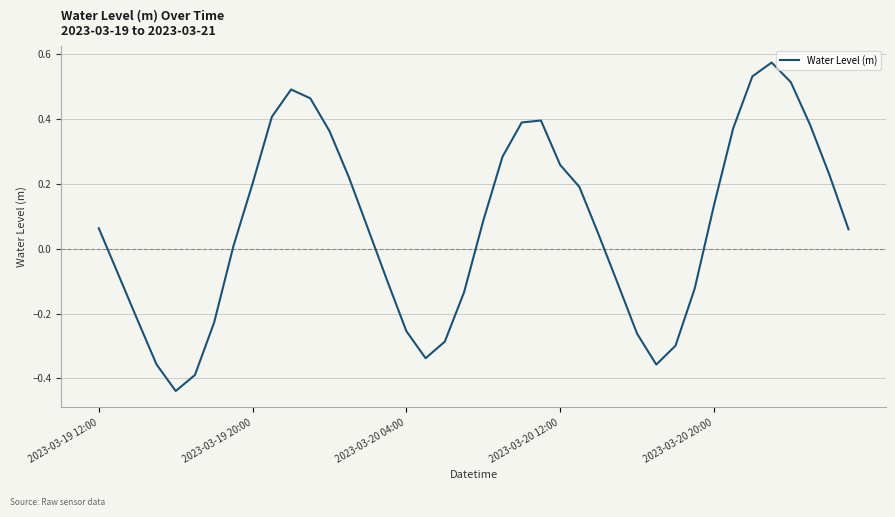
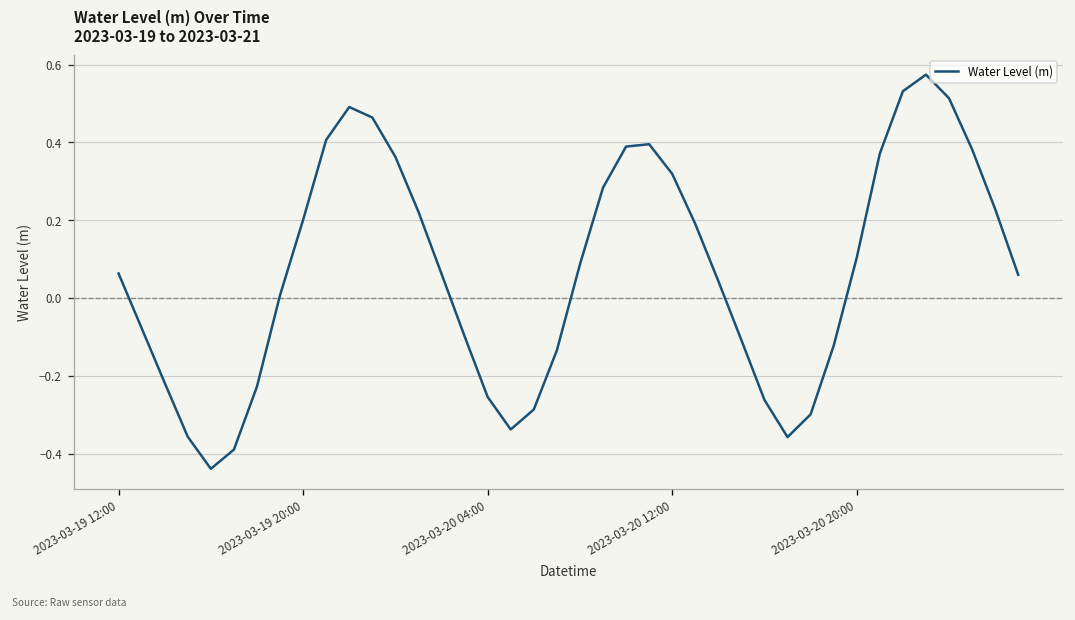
  {
    "2023-03-19 12:00": 0.06,
    "2023-03-19 20:00": 0.20,
    "2023-03-20 04:00": -0.25,
-   "2023-03-20 12:00": 0.26,
-   "2023-03-20 20:00": 0.13
+   "2023-03-20 12:00": 0.32,
+   "2023-03-20 20:00": 0.10
  }
